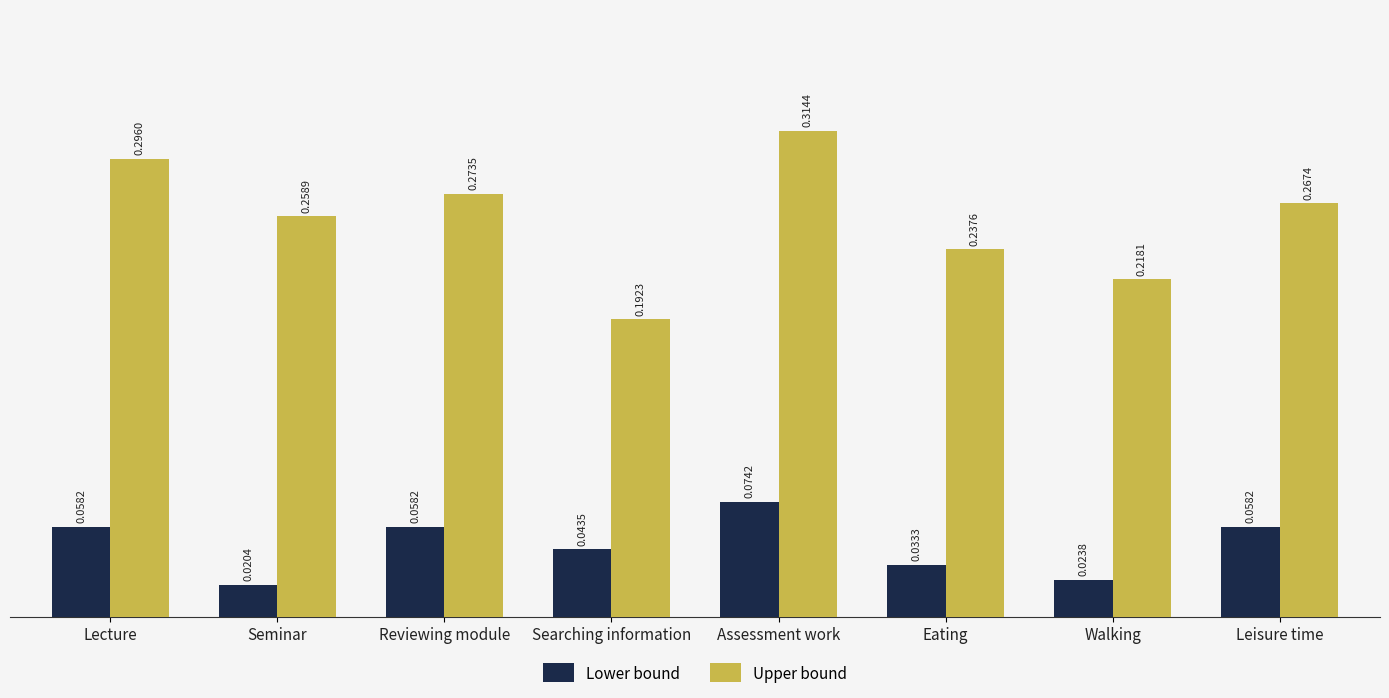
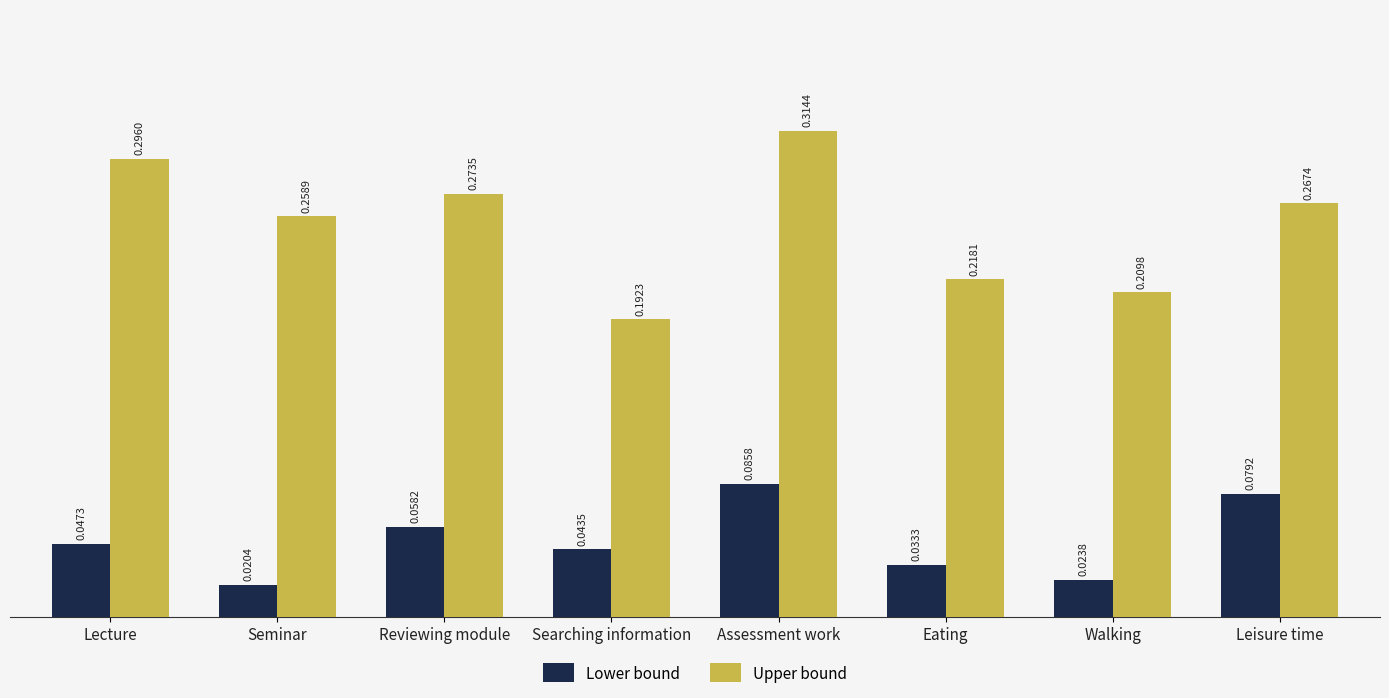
  {
    "Lower bound": {
-     "Lecture": 0.0582,
+     "Lecture": 0.0473,
      "Seminar": 0.0204,
      "Reviewing module": 0.0582,
      "Searching information": 0.0435,
-     "Assessment work": 0.0742,
+     "Assessment work": 0.0858,
      "Eating": 0.0333,
      "Walking": 0.0238,
-     "Leisure time": 0.0582
+     "Leisure time": 0.0792
    },
    "Upper bound": {
      "Lecture": 0.2960,
      "Seminar": 0.2589,
      "Reviewing module": 0.2735,
      "Searching information": 0.1923,
      "Assessment work": 0.3144,
-     "Eating": 0.2376,
-     "Walking": 0.2181,
+     "Eating": 0.2181,
+     "Walking": 0.2098,
      "Leisure time": 0.2674
    }
  }
